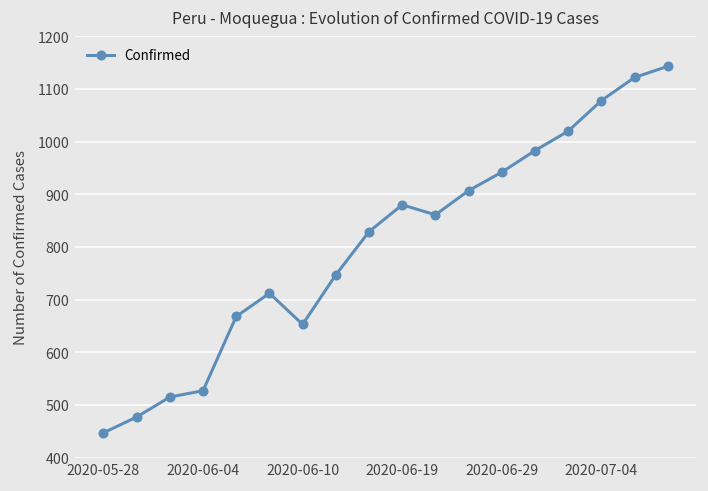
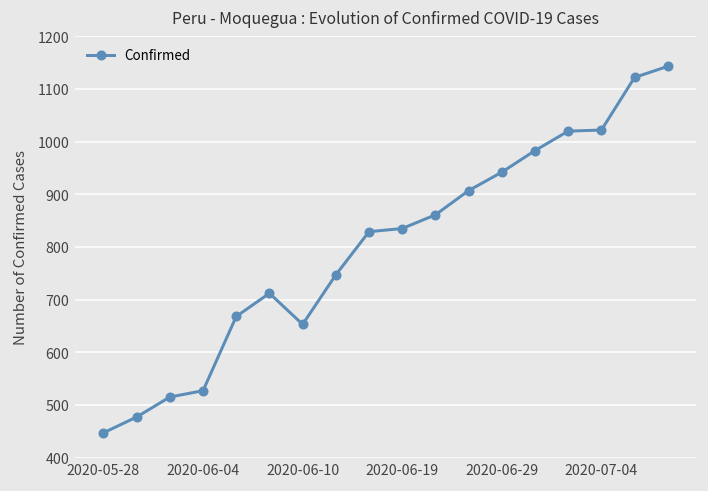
  {
    "2020-05-28": 450,
    "2020-06-04": 530,
    "2020-06-10": 650,
-   "2020-06-19": 880,
+   "2020-06-19": 840,
    "2020-06-29": 940,
-   "2020-07-04": 1080
+   "2020-07-04": 1020
  }
